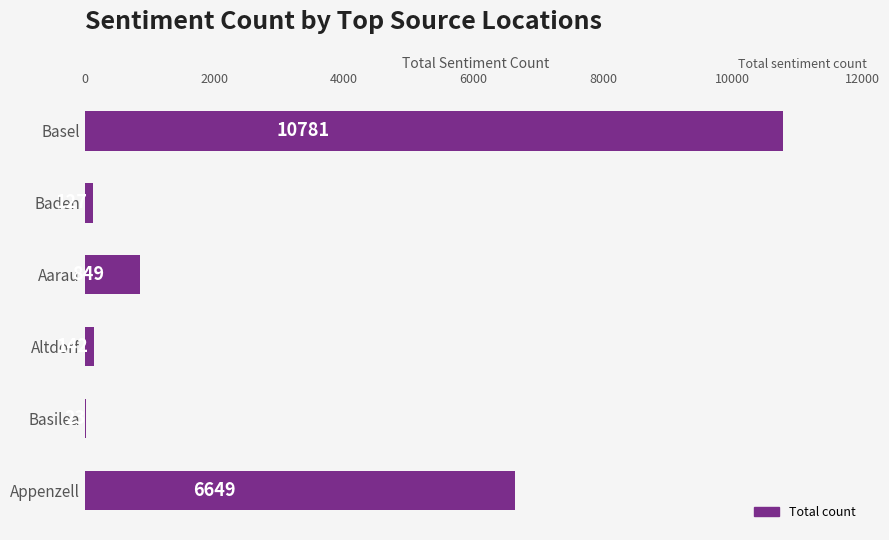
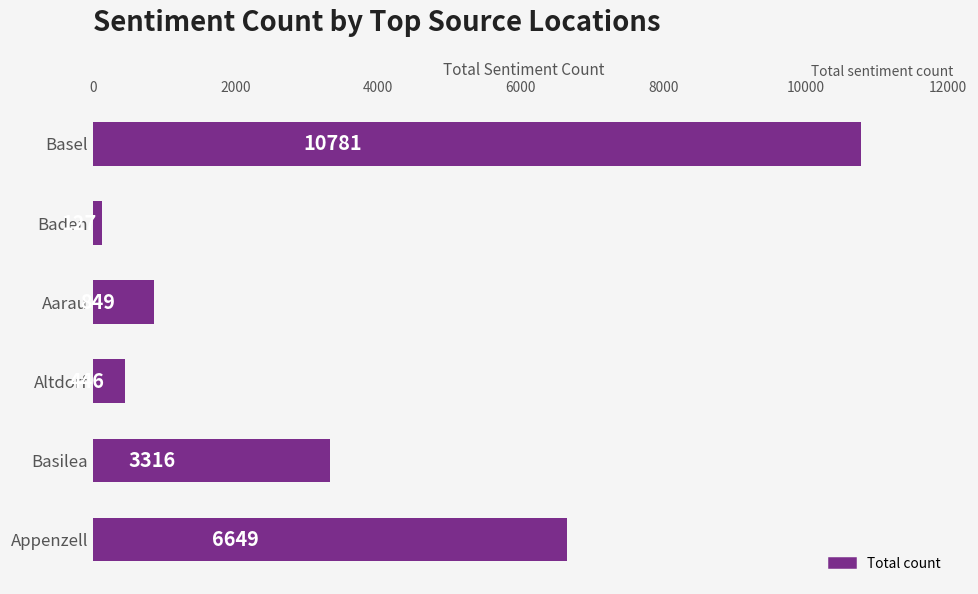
  {
    "Baden": 100,
-   "Altdorf": 100,
-   "Basilea": 0
+   "Altdorf": 400,
+   "Basilea": 3300
  }
